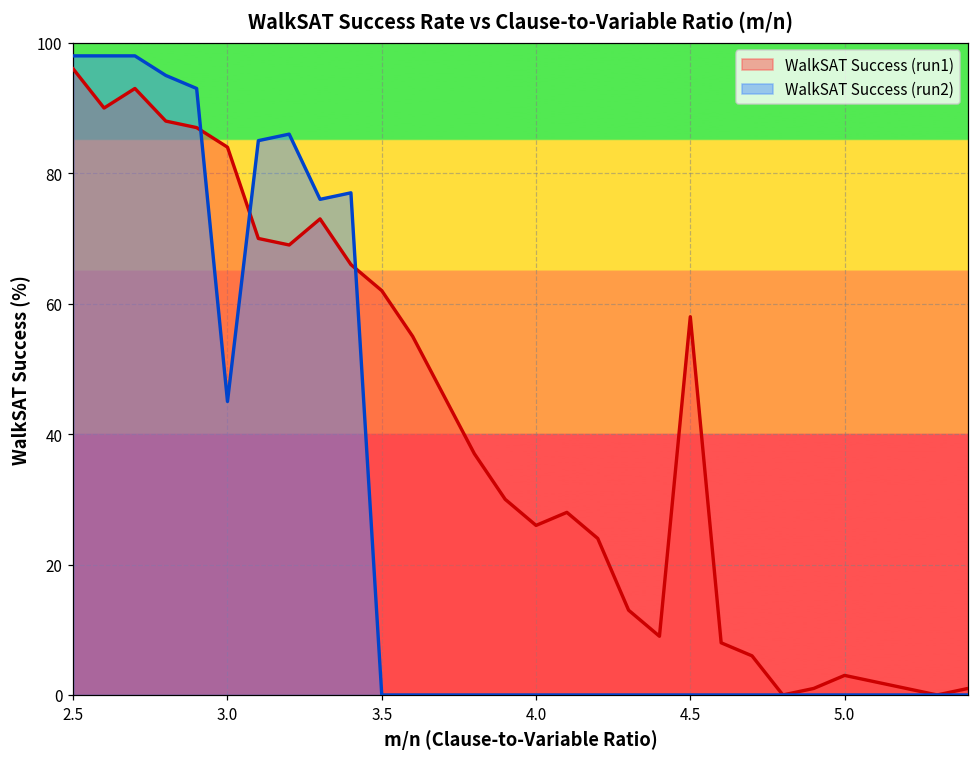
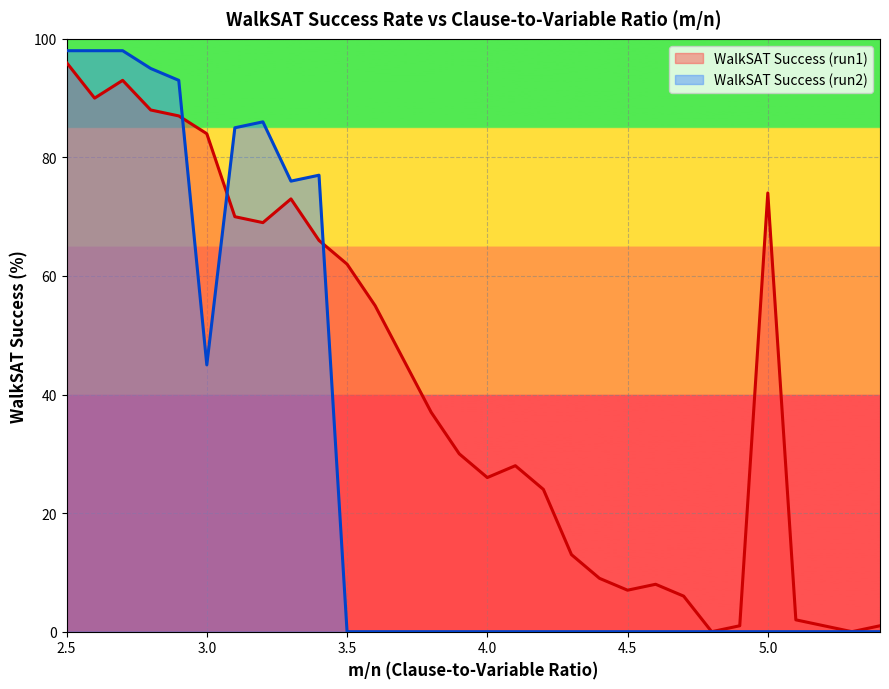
  {
    "WalkSAT Success (run1)": {
      "2.5": 96,
      "3.0": 84,
      "3.5": 62,
      "4.0": 26,
-     "4.5": 58,
-     "5.0": 3
+     "4.5": 7,
+     "5.0": 74
    },
    "WalkSAT Success (run2)": {
      "2.5": 98,
      "3.0": 45,
      "3.5": 0,
      "4.0": 0,
      "4.5": 0,
      "5.0": 0
    }
  }
